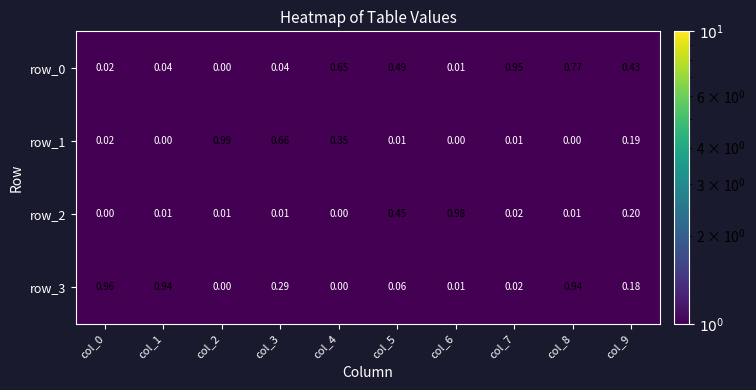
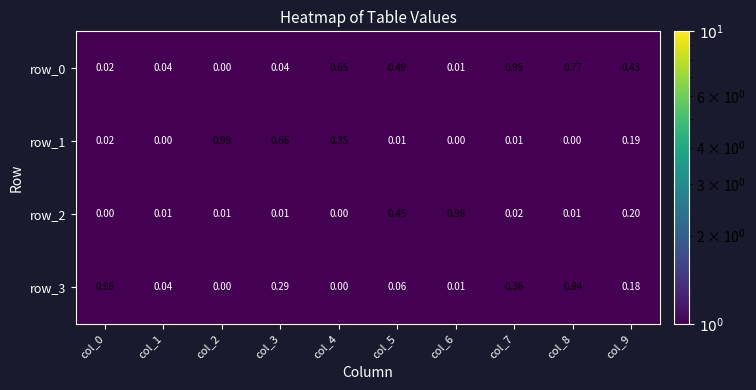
  {
    "row_0": {
      "col_0": 0.02,
      "col_1": 0.04,
      "col_2": 0.00,
      "col_3": 0.04,
      "col_4": 0.65,
      "col_5": 0.49,
      "col_6": 0.01,
      "col_7": 0.95,
      "col_8": 0.77,
      "col_9": 0.43
    },
    "row_1": {
      "col_0": 0.02,
      "col_1": 0.00,
      "col_2": 0.99,
      "col_3": 0.66,
      "col_4": 0.35,
      "col_5": 0.01,
      "col_6": 0.00,
      "col_7": 0.01,
      "col_8": 0.00,
      "col_9": 0.19
    },
    "row_2": {
      "col_0": 0.00,
      "col_1": 0.01,
      "col_2": 0.01,
      "col_3": 0.01,
      "col_4": 0.00,
      "col_5": 0.45,
      "col_6": 0.98,
      "col_7": 0.02,
      "col_8": 0.01,
      "col_9": 0.20
    },
    "row_3": {
      "col_0": 0.96,
-     "col_1": 0.94,
+     "col_1": 0.04,
      "col_2": 0.00,
      "col_3": 0.29,
      "col_4": 0.00,
      "col_5": 0.06,
      "col_6": 0.01,
-     "col_7": 0.02,
+     "col_7": 0.36,
      "col_8": 0.94,
      "col_9": 0.18
    }
  }
